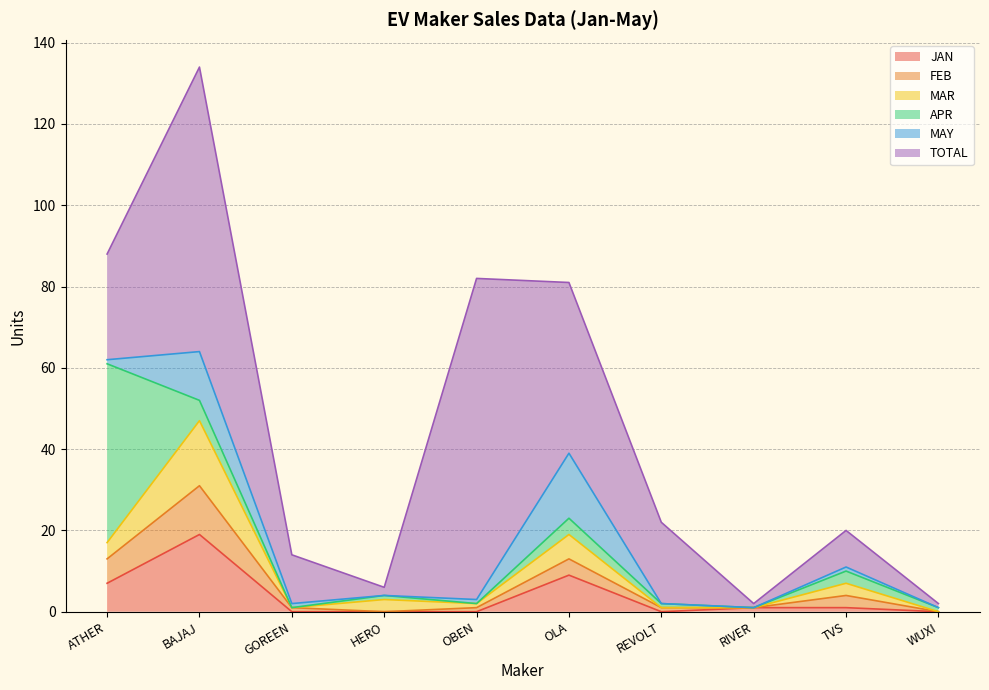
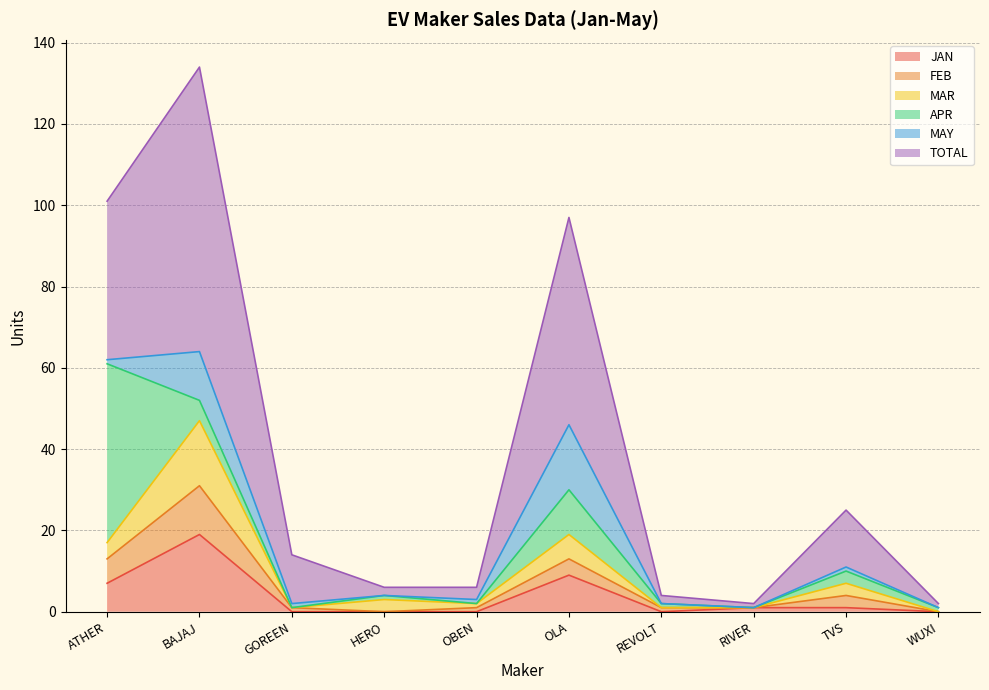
  {
    "APR": {
      "ATHER": 44,
      "BAJAJ": 5,
-     "OLA": 4,
+     "OLA": 11,
      "TVS": 3
    },
    "MAY": {
      "ATHER": 1,
      "BAJAJ": 12,
      "GOREEN": 1,
      "OBEN": 1,
      "OLA": 16,
      "TVS": 1
    },
    "TOTAL": {
-     "ATHER": 26,
+     "ATHER": 39,
      "BAJAJ": 70,
      "GOREEN": 12,
      "HERO": 2,
-     "OBEN": 79,
-     "OLA": 42,
-     "REVOLT": 20,
+     "OBEN": 3,
+     "OLA": 51,
+     "REVOLT": 2,
      "RIVER": 1,
-     "TVS": 9,
+     "TVS": 14,
      "WUXI": 1
    }
  }
